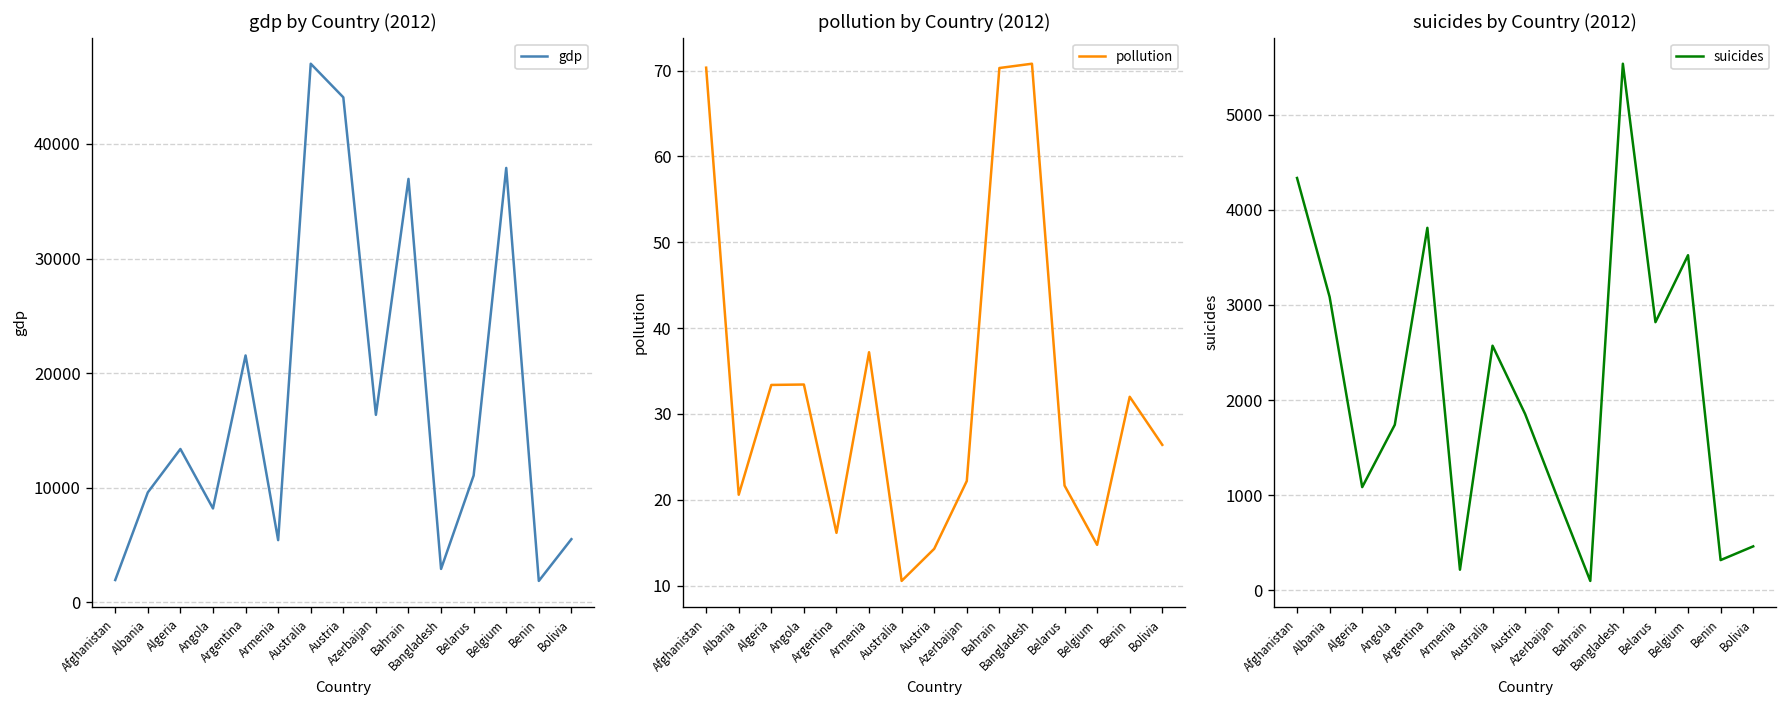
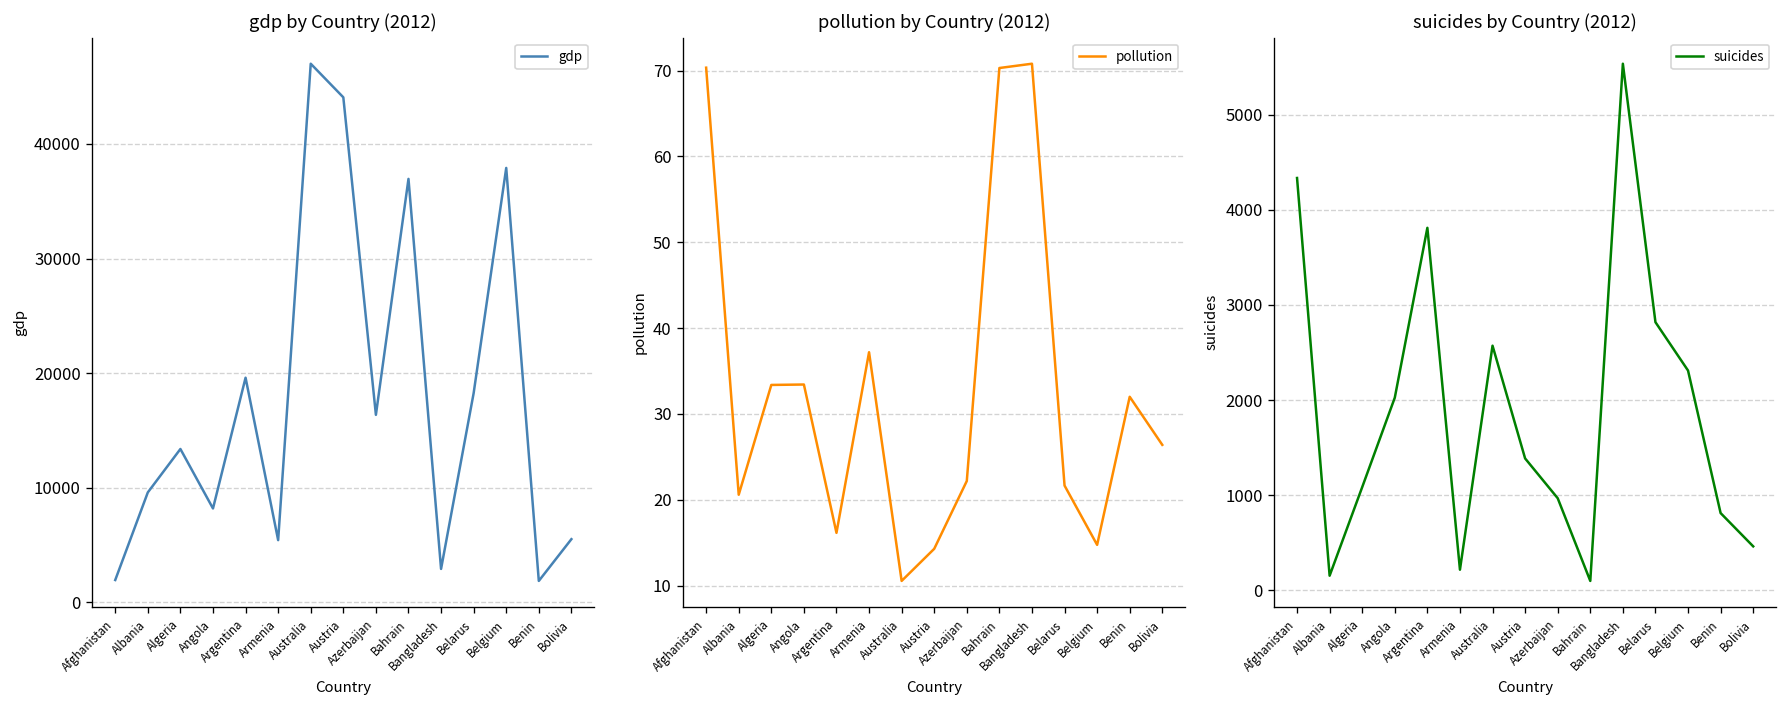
  {
    "gdp by Country (2012)": {
      "Afghanistan": 2000,
      "Albania": 10000,
      "Algeria": 13000,
      "Angola": 8000,
-     "Argentina": 22000,
+     "Argentina": 20000,
      "Armenia": 5000,
      "Australia": 47000,
      "Austria": 44000,
      "Azerbaijan": 16000,
      "Bahrain": 37000,
      "Bangladesh": 3000,
-     "Belarus": 11000,
+     "Belarus": 18000,
      "Belgium": 38000,
      "Benin": 2000,
      "Bolivia": 6000
    },
    "pollution by Country (2012)": {
      "Afghanistan": 70,
      "Albania": 21,
      "Algeria": 33,
      "Angola": 33,
      "Argentina": 16,
      "Armenia": 37,
      "Australia": 11,
      "Austria": 14,
      "Azerbaijan": 22,
      "Bahrain": 70,
      "Bangladesh": 71,
      "Belarus": 22,
      "Belgium": 15,
      "Benin": 32,
      "Bolivia": 26
    },
    "suicides by Country (2012)": {
      "Afghanistan": 4300,
-     "Albania": 3100,
+     "Albania": 200,
      "Algeria": 1100,
-     "Angola": 1700,
+     "Angola": 2000,
      "Argentina": 3800,
      "Armenia": 200,
      "Australia": 2600,
-     "Austria": 1900,
+     "Austria": 1400,
      "Azerbaijan": 1000,
      "Bahrain": 100,
      "Bangladesh": 5500,
      "Belarus": 2800,
-     "Belgium": 3500,
-     "Benin": 300,
+     "Belgium": 2300,
+     "Benin": 800,
      "Bolivia": 500
    }
  }
